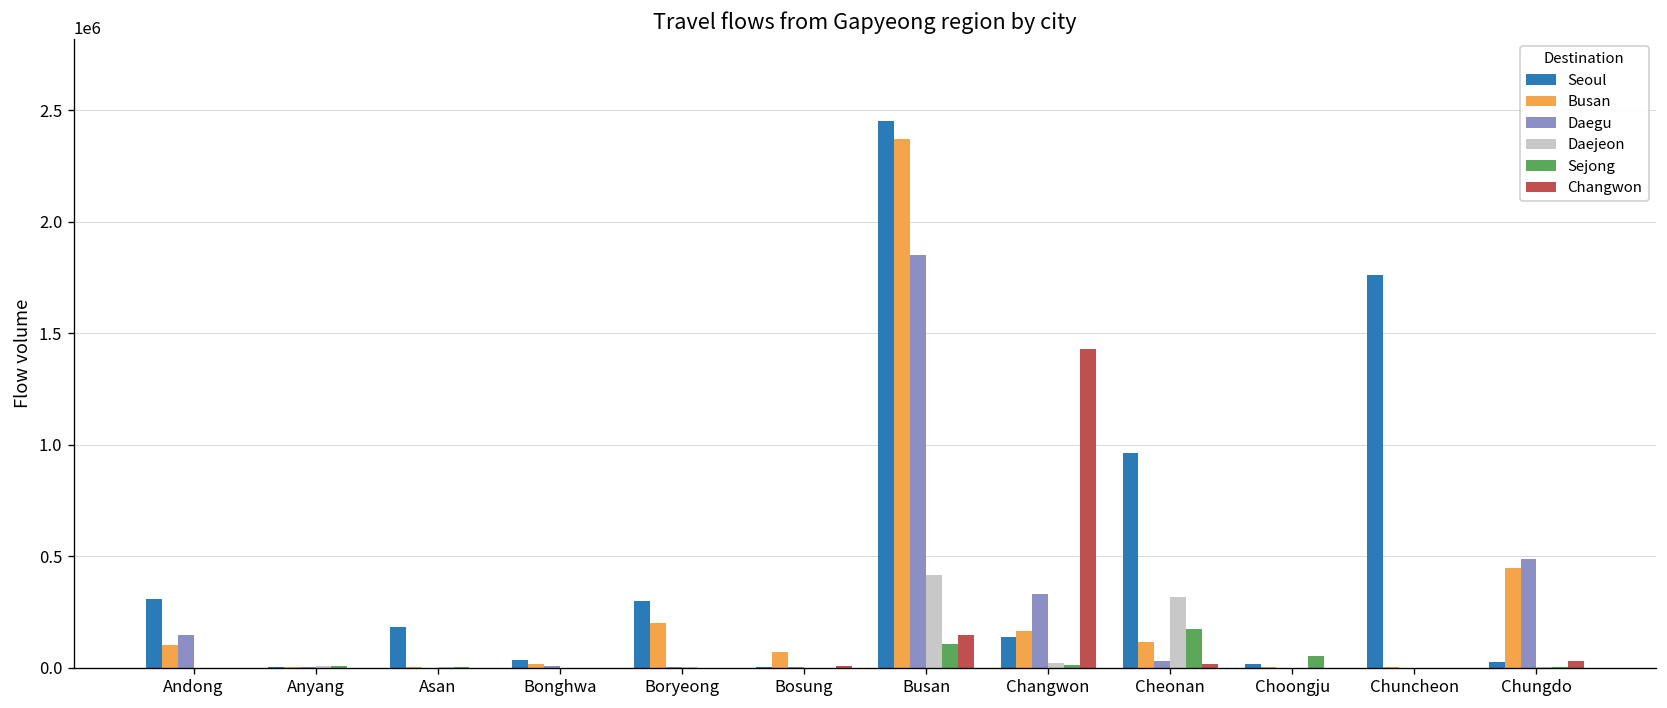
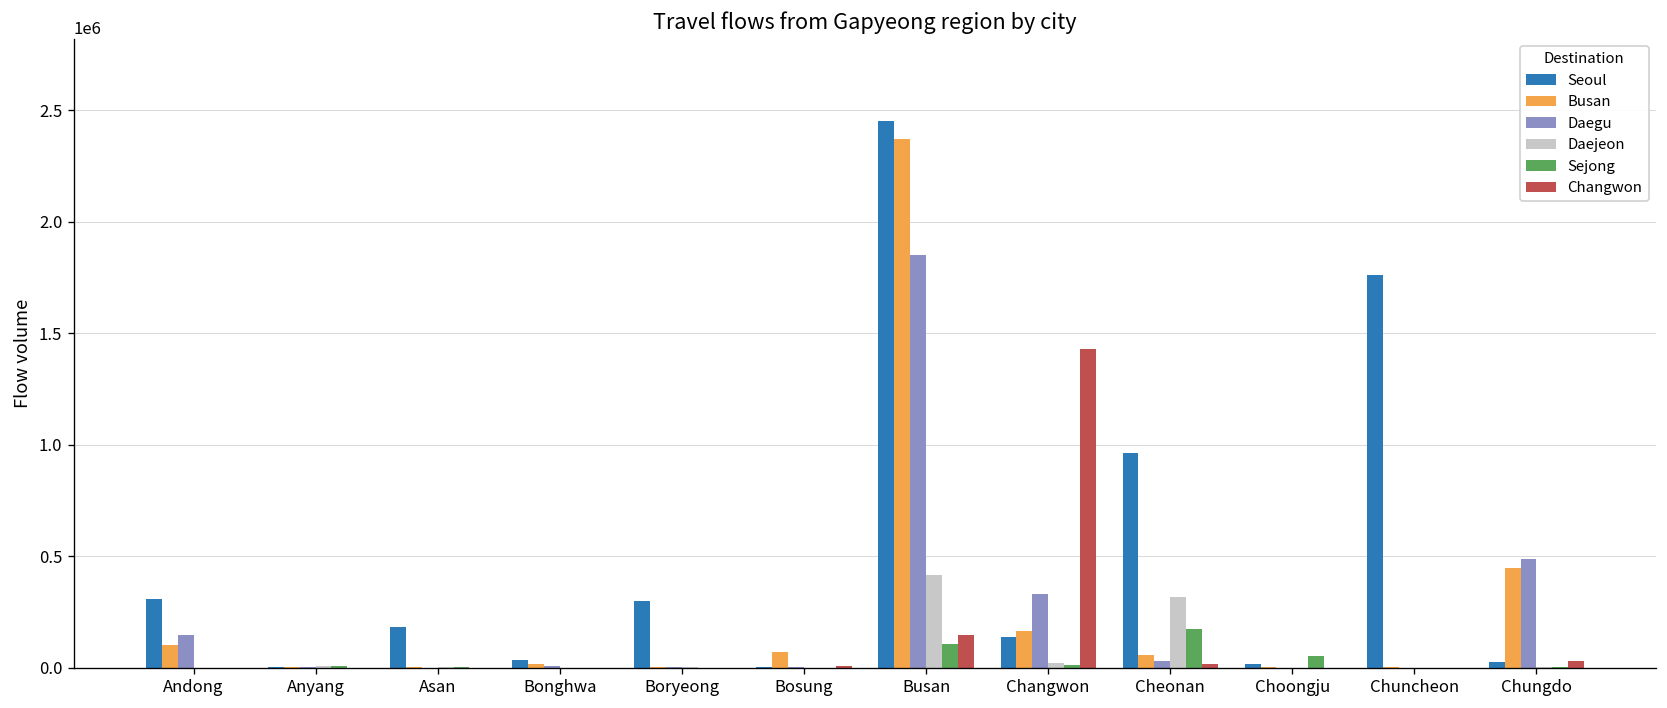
  {
    "Seoul": {
      "Andong": 310000,
      "Asan": 180000,
      "Bonghwa": 40000,
      "Boryeong": 300000,
      "Busan": 2450000,
      "Changwon": 140000,
      "Cheonan": 960000,
      "Choongju": 20000,
      "Chuncheon": 1760000,
      "Chungdo": 30000
    },
    "Busan": {
      "Andong": 100000,
      "Bonghwa": 20000,
-     "Boryeong": 200000,
+     "Boryeong": 0,
      "Bosung": 70000,
      "Busan": 2370000,
      "Changwon": 170000,
-     "Cheonan": 120000,
+     "Cheonan": 60000,
      "Chungdo": 450000
    },
    "Daegu": {
      "Andong": 150000,
      "Busan": 1850000,
      "Changwon": 330000,
      "Cheonan": 30000,
      "Chuncheon": 0,
      "Chungdo": 490000
    },
    "Daejeon": {
      "Busan": 420000,
      "Changwon": 20000,
      "Cheonan": 320000
    },
    "Sejong": {
      "Bonghwa": 0,
      "Busan": 100000,
      "Cheonan": 170000,
      "Choongju": 50000,
      "Chuncheon": 0
    },
    "Changwon": {
      "Andong": 0,
      "Bonghwa": 0,
      "Boryeong": 0,
      "Busan": 150000,
      "Changwon": 1430000,
      "Cheonan": 10000,
      "Chungdo": 30000
    }
  }
